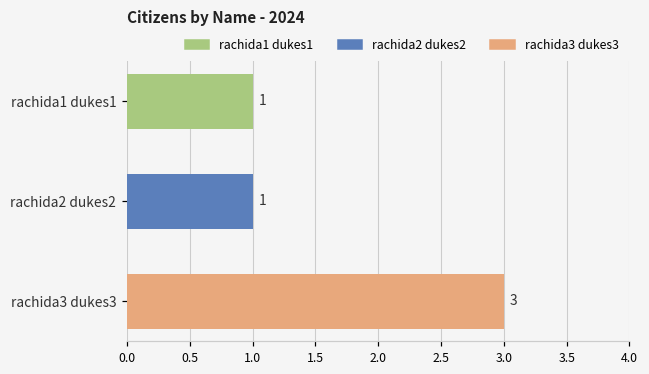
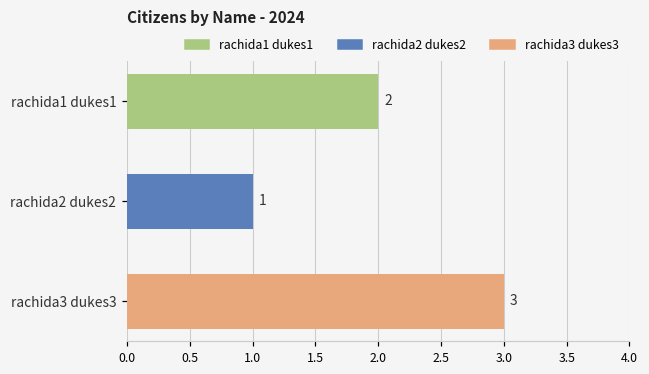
  {
-   "rachida1 dukes1": 1,
+   "rachida1 dukes1": 2,
    "rachida2 dukes2": 1,
    "rachida3 dukes3": 3
  }
